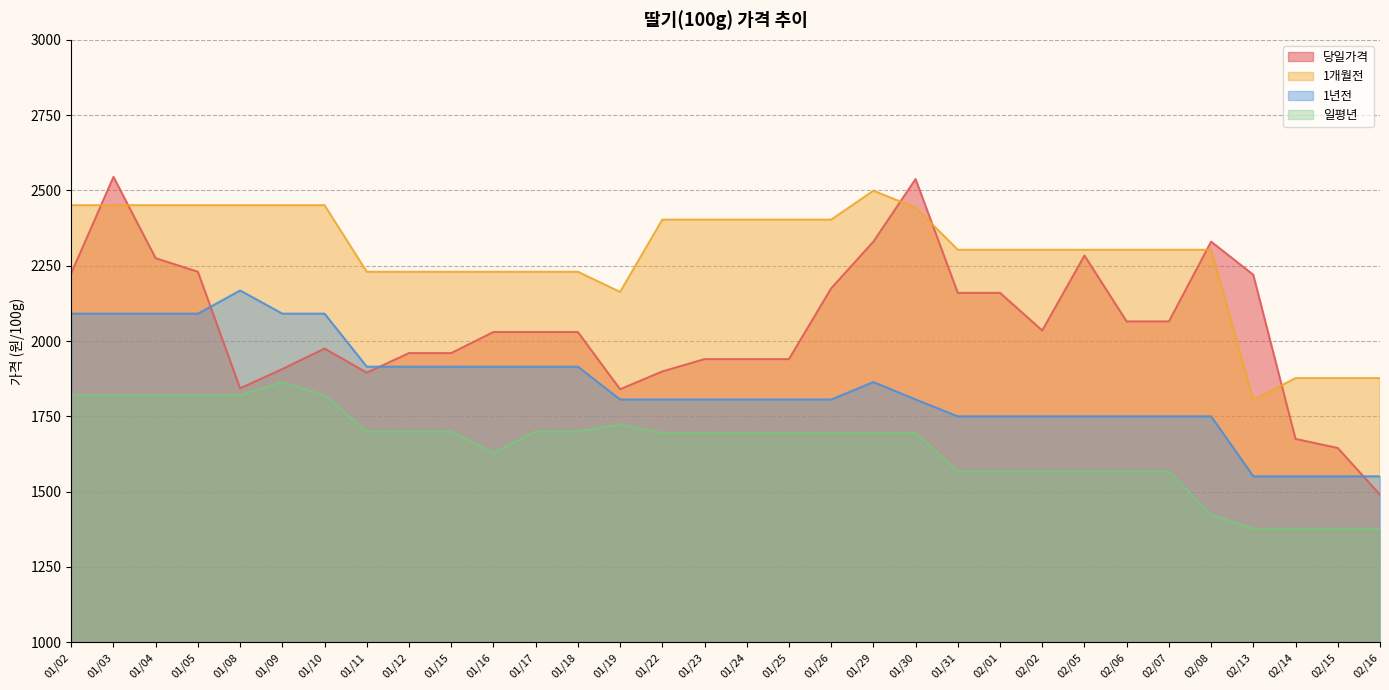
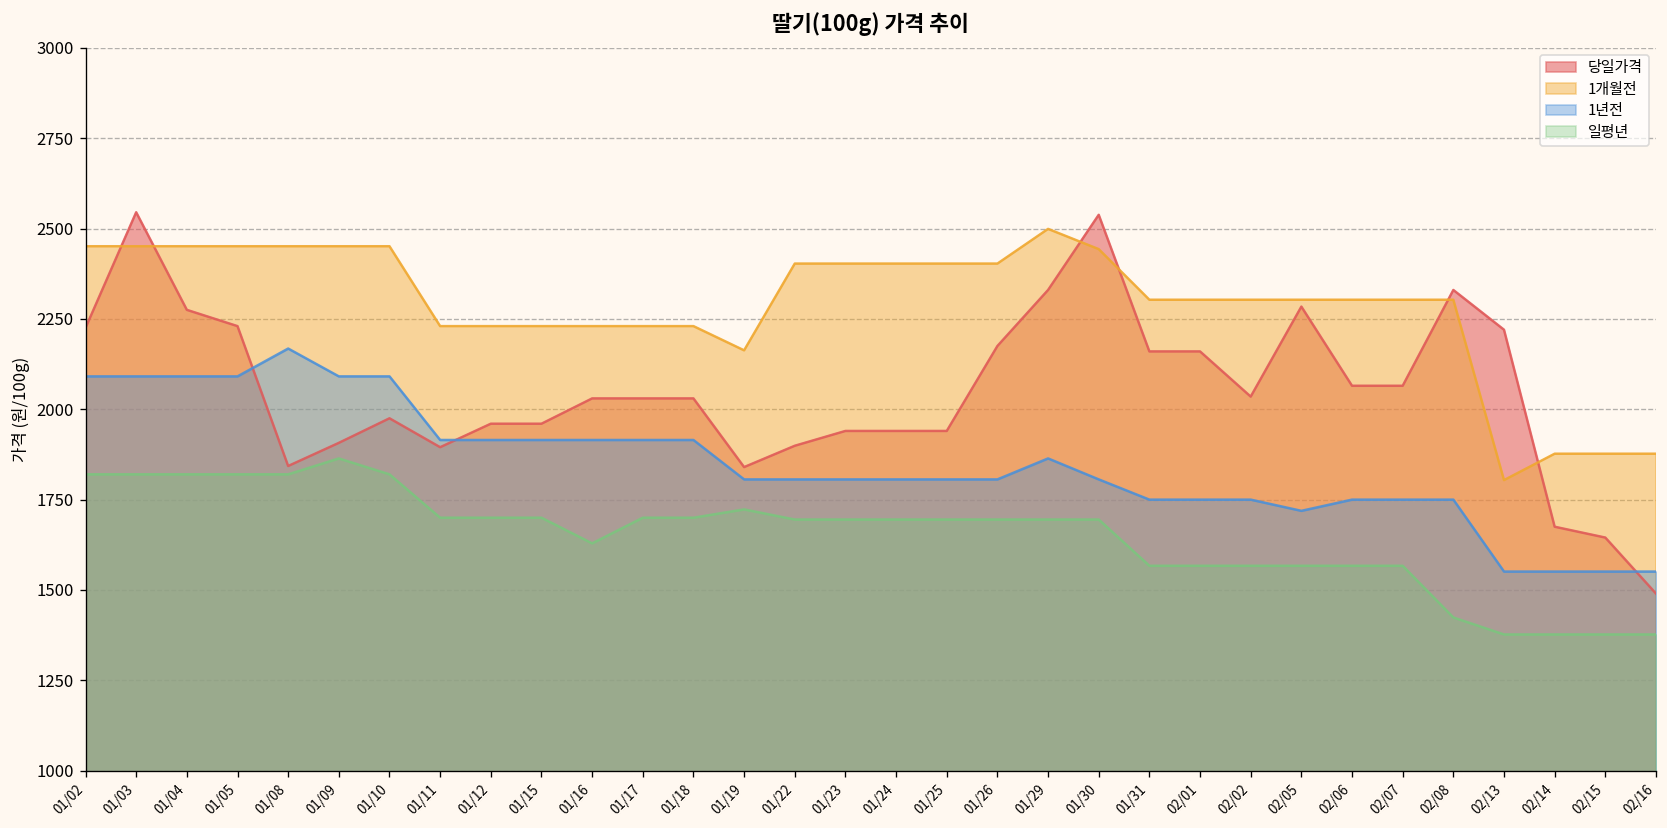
  {
    "당일가격": {
      "01/02": 2230,
      "01/03": 2550,
      "01/04": 2280,
      "01/05": 2230,
      "01/08": 1840,
      "01/09": 1910,
      "01/10": 1980,
      "01/11": 1900,
      "01/12": 1960,
      "01/15": 1960,
      "01/16": 2030,
      "01/17": 2030,
      "01/18": 2030,
      "01/19": 1840,
      "01/22": 1900,
      "01/23": 1940,
      "01/24": 1940,
      "01/25": 1940,
      "01/26": 2180,
      "01/29": 2330,
      "01/30": 2540,
      "01/31": 2160,
      "02/01": 2160,
      "02/02": 2040,
      "02/05": 2280,
      "02/06": 2070,
      "02/07": 2070,
      "02/08": 2330,
      "02/13": 2220,
      "02/14": 1680,
      "02/15": 1650,
      "02/16": 1490
    },
    "1개월전": {
      "01/02": 2450,
      "01/03": 2450,
      "01/04": 2450,
      "01/05": 2450,
      "01/08": 2450,
      "01/09": 2450,
      "01/10": 2450,
      "01/11": 2230,
      "01/12": 2230,
      "01/15": 2230,
      "01/16": 2230,
      "01/17": 2230,
      "01/18": 2230,
      "01/19": 2160,
      "01/22": 2400,
      "01/23": 2400,
      "01/24": 2400,
      "01/25": 2400,
      "01/26": 2400,
      "01/29": 2500,
      "01/30": 2440,
      "01/31": 2300,
      "02/01": 2300,
      "02/02": 2300,
      "02/05": 2300,
      "02/06": 2300,
      "02/07": 2300,
      "02/08": 2300,
      "02/13": 1800,
      "02/14": 1880,
      "02/15": 1880,
      "02/16": 1880
    },
    "1년전": {
      "01/02": 2090,
      "01/03": 2090,
      "01/04": 2090,
      "01/05": 2090,
      "01/08": 2170,
      "01/09": 2090,
      "01/10": 2090,
      "01/11": 1920,
      "01/12": 1920,
      "01/15": 1920,
      "01/16": 1920,
      "01/17": 1920,
      "01/18": 1920,
      "01/19": 1810,
      "01/22": 1810,
      "01/23": 1810,
      "01/24": 1810,
      "01/25": 1810,
      "01/26": 1810,
      "01/29": 1860,
      "01/30": 1810,
      "01/31": 1750,
      "02/01": 1750,
      "02/02": 1750,
-     "02/05": 1750,
+     "02/05": 1720,
      "02/06": 1750,
      "02/07": 1750,
      "02/08": 1750,
      "02/13": 1550,
      "02/14": 1550,
      "02/15": 1550,
      "02/16": 1550
    },
    "일평년": {
      "01/02": 1820,
      "01/03": 1820,
      "01/04": 1820,
      "01/05": 1820,
      "01/08": 1820,
      "01/09": 1860,
      "01/10": 1820,
      "01/11": 1700,
      "01/12": 1700,
      "01/15": 1700,
      "01/16": 1630,
      "01/17": 1700,
      "01/18": 1700,
      "01/19": 1720,
      "01/22": 1700,
      "01/23": 1700,
      "01/24": 1700,
      "01/25": 1700,
      "01/26": 1700,
      "01/29": 1700,
      "01/30": 1700,
      "01/31": 1570,
      "02/01": 1570,
      "02/02": 1570,
      "02/05": 1570,
      "02/06": 1570,
      "02/07": 1570,
      "02/08": 1420,
      "02/13": 1380,
      "02/14": 1380,
      "02/15": 1380,
      "02/16": 1380
    }
  }
